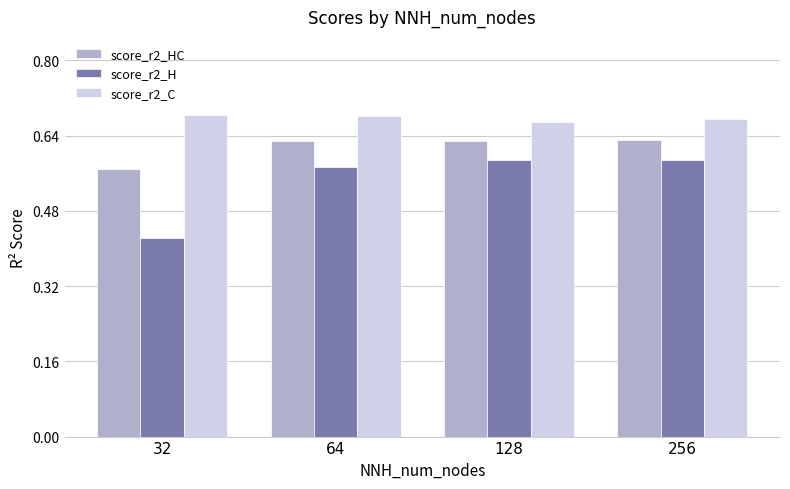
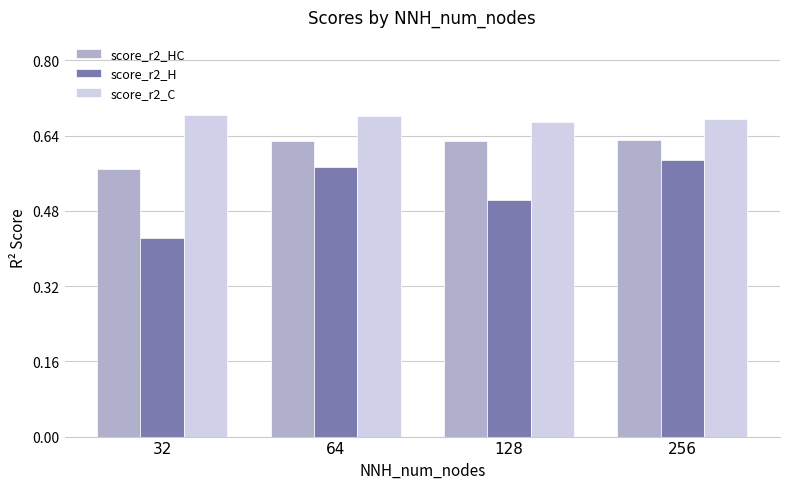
  {
    "score_r2_H": {
      "32": 0.42,
      "64": 0.57,
-     "128": 0.59,
+     "128": 0.50,
      "256": 0.59
    }
  }
